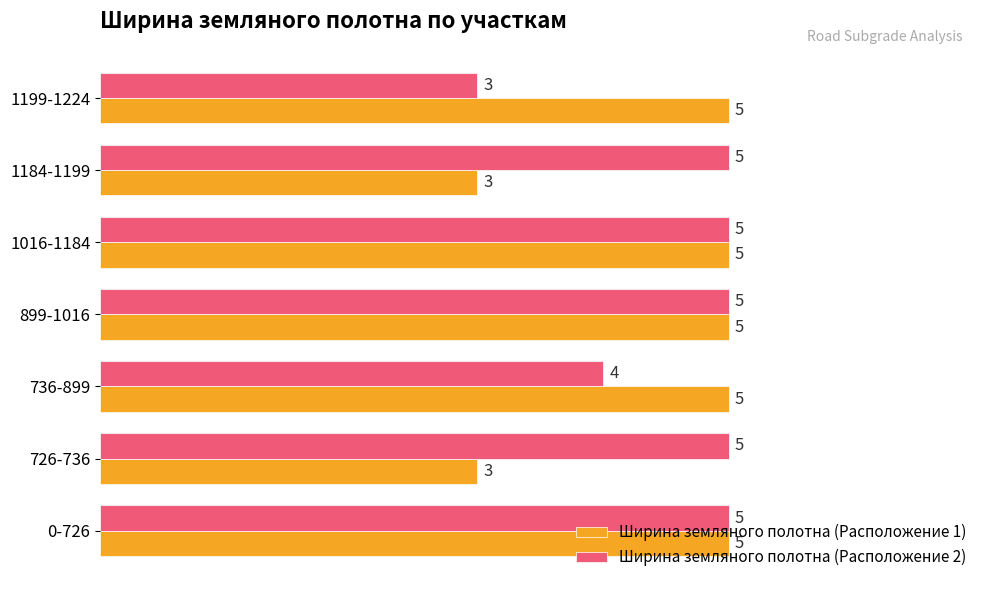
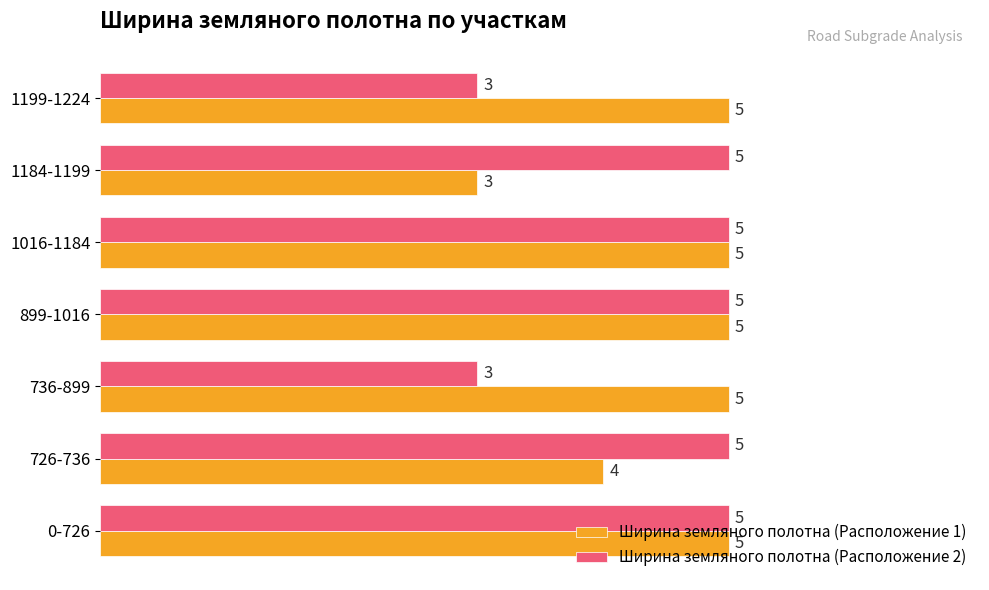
  {
    "Ширина земляного полотна (Расположение 1)": {
      "1199-1224": 5,
      "1184-1199": 3,
      "1016-1184": 5,
      "899-1016": 5,
      "736-899": 5,
-     "726-736": 3,
+     "726-736": 4,
      "0-726": 5
    },
    "Ширина земляного полотна (Расположение 2)": {
      "1199-1224": 3,
      "1184-1199": 5,
      "1016-1184": 5,
      "899-1016": 5,
-     "736-899": 4,
+     "736-899": 3,
      "726-736": 5,
      "0-726": 5
    }
  }
